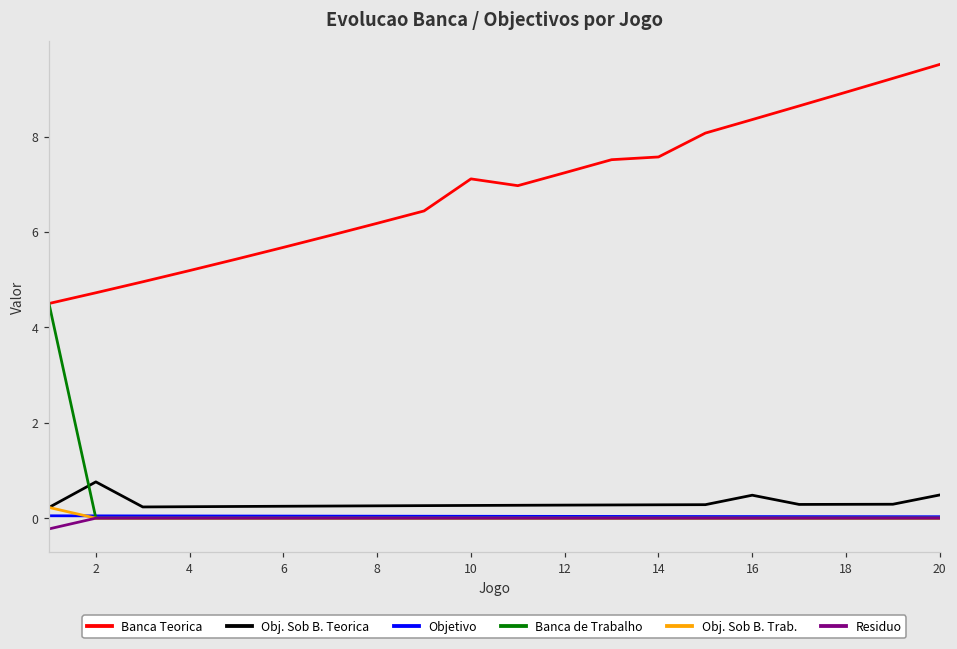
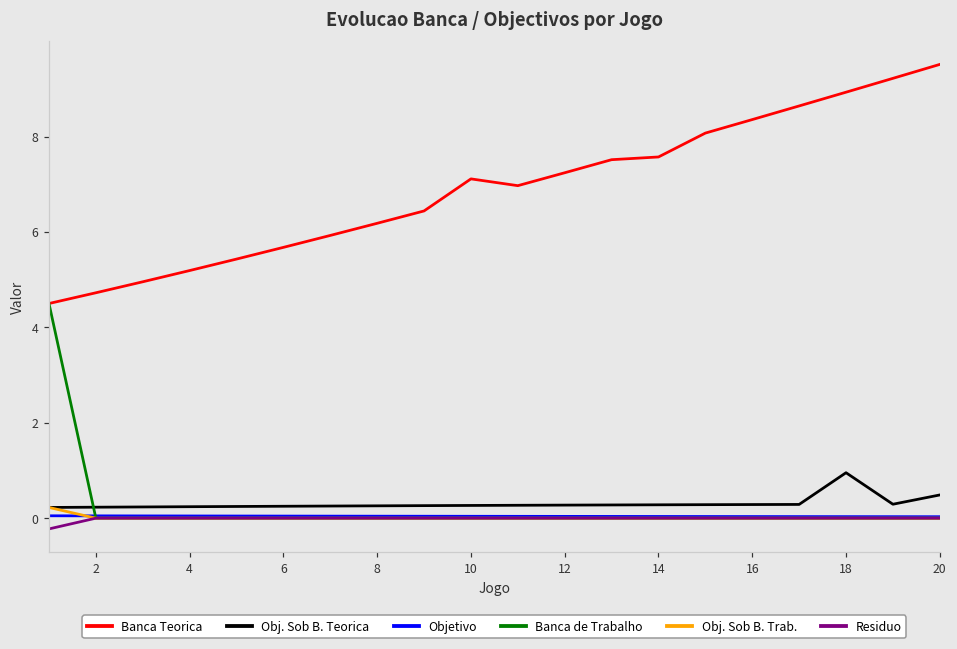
  {
    "Banca Teorica": {
      "2": 4.7,
      "4": 5.2,
      "6": 5.7,
      "8": 6.2,
      "10": 7.1,
      "12": 7.2,
      "14": 7.6,
      "16": 8.4,
      "18": 8.9,
      "20": 9.5
    },
    "Obj. Sob B. Teorica": {
-     "2": 0.8,
+     "2": 0.2,
      "4": 0.2,
      "6": 0.3,
      "8": 0.3,
      "10": 0.3,
      "12": 0.3,
      "14": 0.3,
-     "16": 0.5,
-     "18": 0.3,
+     "16": 0.3,
+     "18": 1.0,
      "20": 0.5
    }
  }
